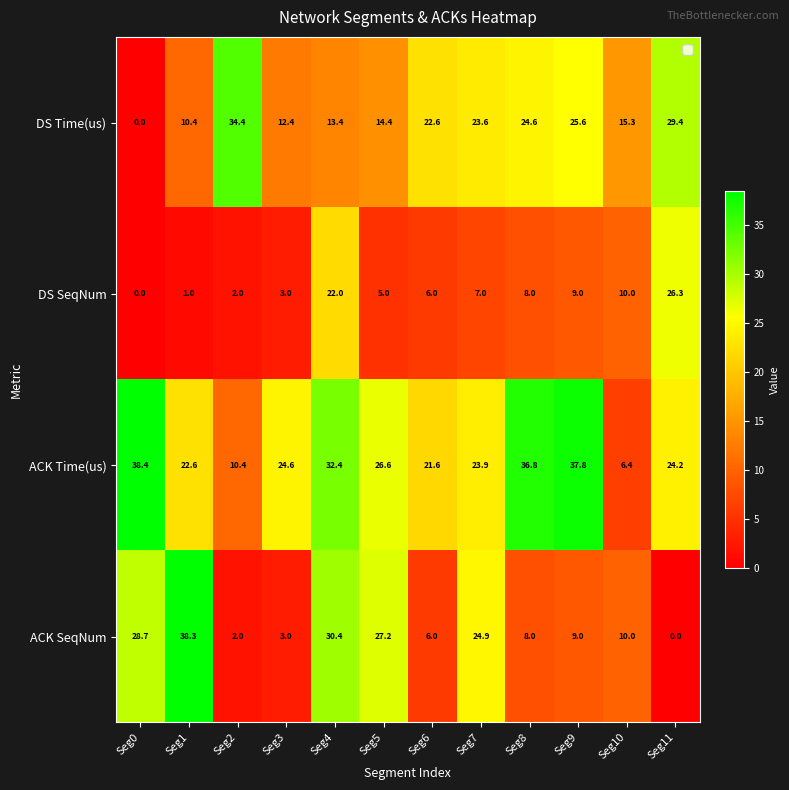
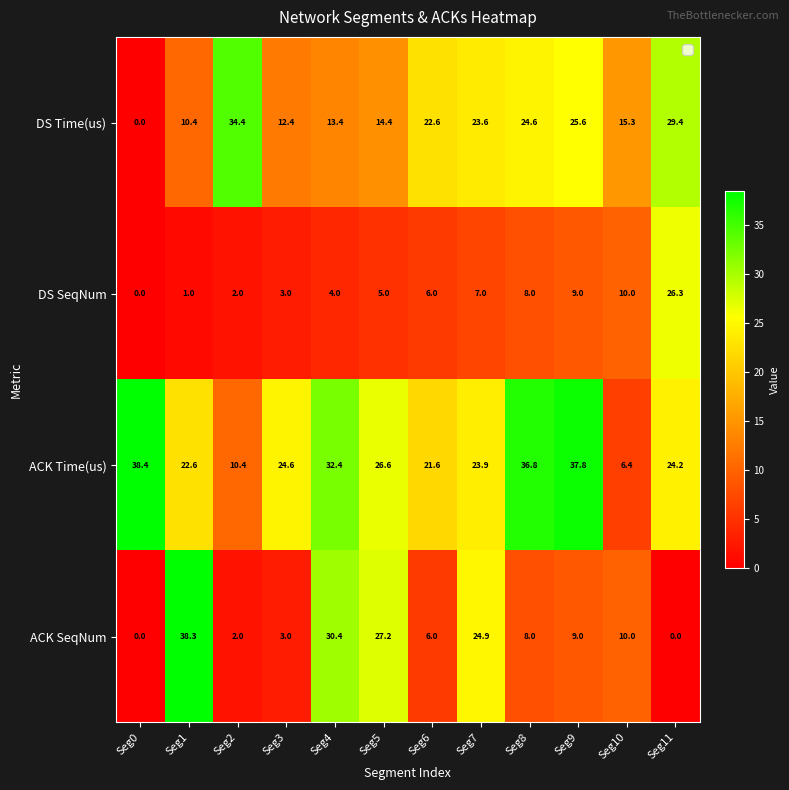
  {
    "DS Time(us)": {
      "Seg0": 0.0,
      "Seg1": 10.4,
      "Seg2": 34.4,
      "Seg3": 12.4,
      "Seg4": 13.4,
      "Seg5": 14.4,
      "Seg6": 22.6,
      "Seg7": 23.6,
      "Seg8": 24.6,
      "Seg9": 25.6,
      "Seg10": 15.3,
      "Seg11": 29.4
    },
    "DS SeqNum": {
      "Seg0": 0.0,
      "Seg1": 1.0,
      "Seg2": 2.0,
      "Seg3": 3.0,
-     "Seg4": 22.0,
+     "Seg4": 4.0,
      "Seg5": 5.0,
      "Seg6": 6.0,
      "Seg7": 7.0,
      "Seg8": 8.0,
      "Seg9": 9.0,
      "Seg10": 10.0,
      "Seg11": 26.3
    },
    "ACK Time(us)": {
      "Seg0": 38.4,
      "Seg1": 22.6,
      "Seg2": 10.4,
      "Seg3": 24.6,
      "Seg4": 32.4,
      "Seg5": 26.6,
      "Seg6": 21.6,
      "Seg7": 23.9,
      "Seg8": 36.8,
      "Seg9": 37.8,
      "Seg10": 6.4,
      "Seg11": 24.2
    },
    "ACK SeqNum": {
-     "Seg0": 28.7,
+     "Seg0": 0.0,
      "Seg1": 38.3,
      "Seg2": 2.0,
      "Seg3": 3.0,
      "Seg4": 30.4,
      "Seg5": 27.2,
      "Seg6": 6.0,
      "Seg7": 24.9,
      "Seg8": 8.0,
      "Seg9": 9.0,
      "Seg10": 10.0,
      "Seg11": 0.0
    }
  }
